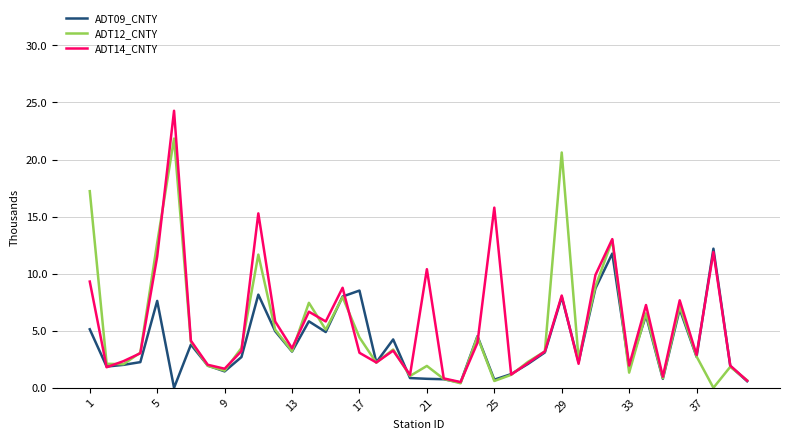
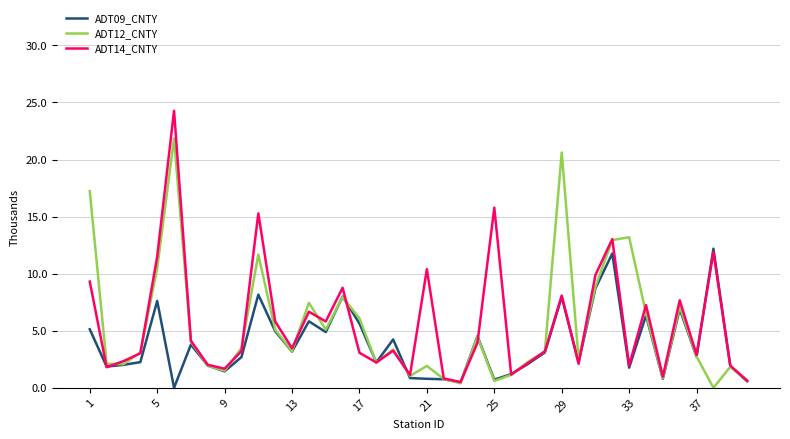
  {
    "ADT09_CNTY": {
      "1": 5.1,
      "5": 7.6,
-     "17": 8.5,
+     "17": 5.6,
      "21": 0.8
    },
    "ADT12_CNTY": {
      "1": 17.2,
-     "5": 12.7,
-     "17": 4.4,
+     "5": 10.5,
+     "17": 6.1,
      "21": 1.9,
      "29": 20.6,
-     "33": 1.3
+     "33": 13.2
    },
    "ADT14_CNTY": {
      "1": 9.3,
      "5": 11.5,
      "13": 3.5,
      "17": 3.1,
      "21": 10.4,
      "25": 15.8
    }
  }
